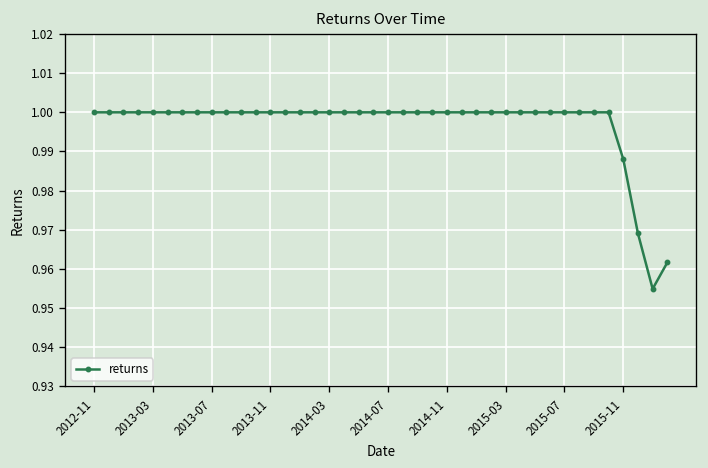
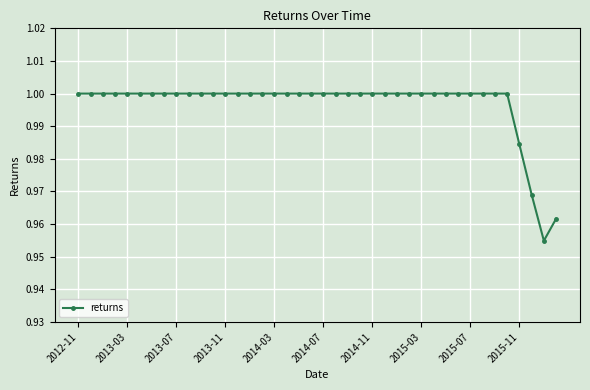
  {
    "2012-11": 1.000,
    "2013-03": 1.000,
    "2013-07": 1.000,
    "2013-11": 1.000,
    "2014-03": 1.000,
    "2014-07": 1.000,
    "2014-11": 1.000,
    "2015-03": 1.000,
    "2015-07": 1.000,
-   "2015-11": 0.988
+   "2015-11": 0.984
  }
